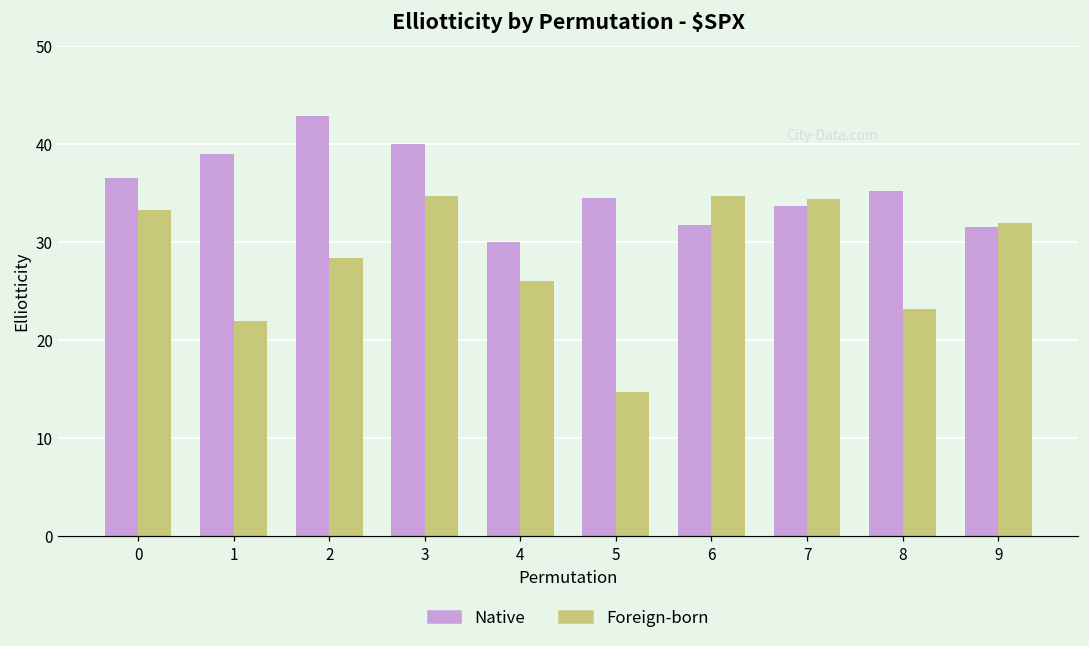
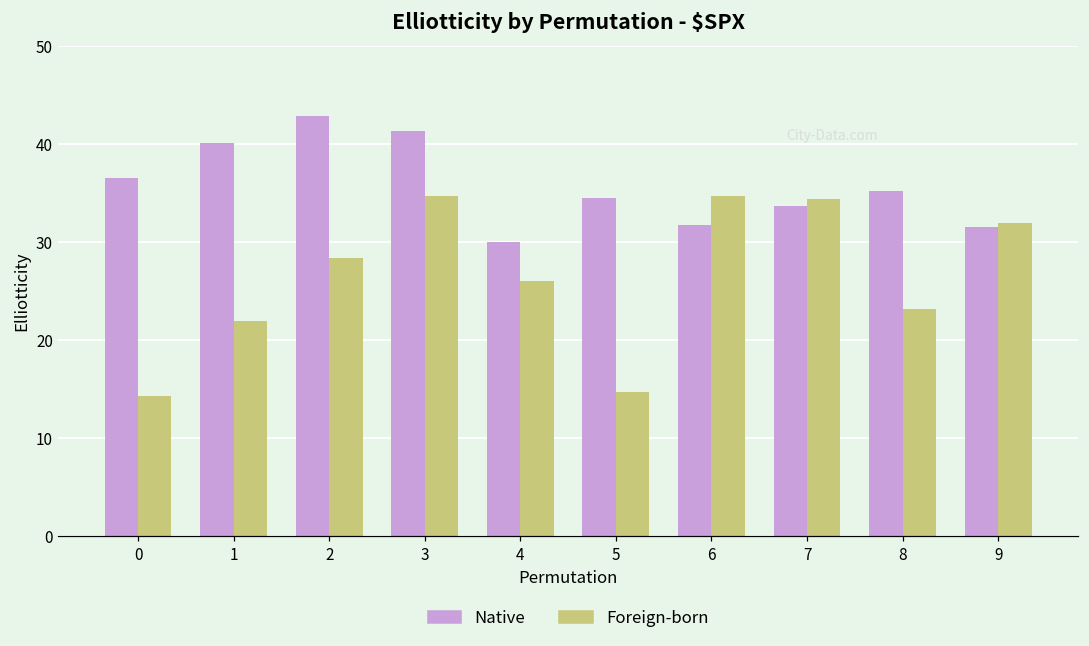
  {
    "Native": {
      "0": 37,
-     "1": 39,
+     "1": 40,
      "2": 43,
-     "3": 40,
+     "3": 41,
      "4": 30,
      "5": 34,
      "6": 32,
      "7": 34,
      "8": 35,
      "9": 32
    },
    "Foreign-born": {
-     "0": 33,
+     "0": 14,
      "1": 22,
      "2": 28,
      "3": 35,
      "4": 26,
      "5": 15,
      "6": 35,
      "7": 34,
      "8": 23,
      "9": 32
    }
  }
